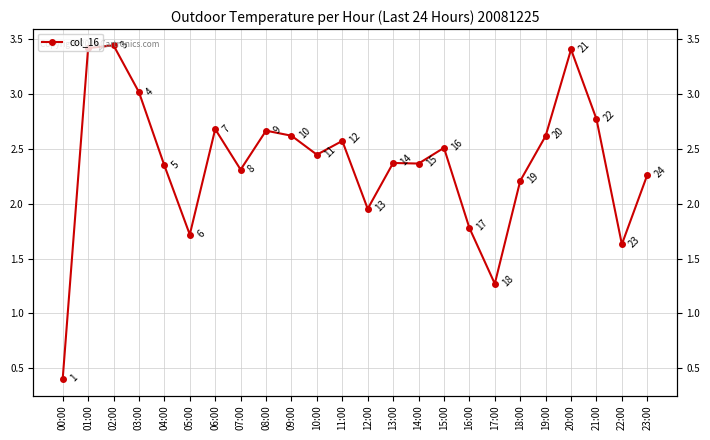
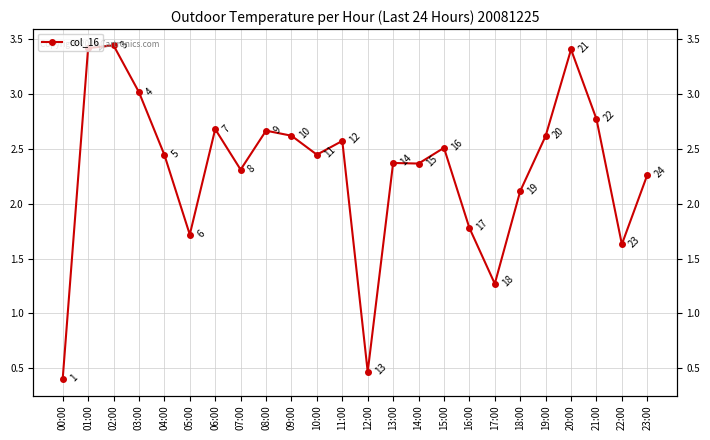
  {
-   "04:00": 2.35,
-   "12:00": 1.95,
+   "04:00": 2.45,
+   "12:00": 0.47,
    "13:00": 2.37,
-   "18:00": 2.21
+   "18:00": 2.12
  }
